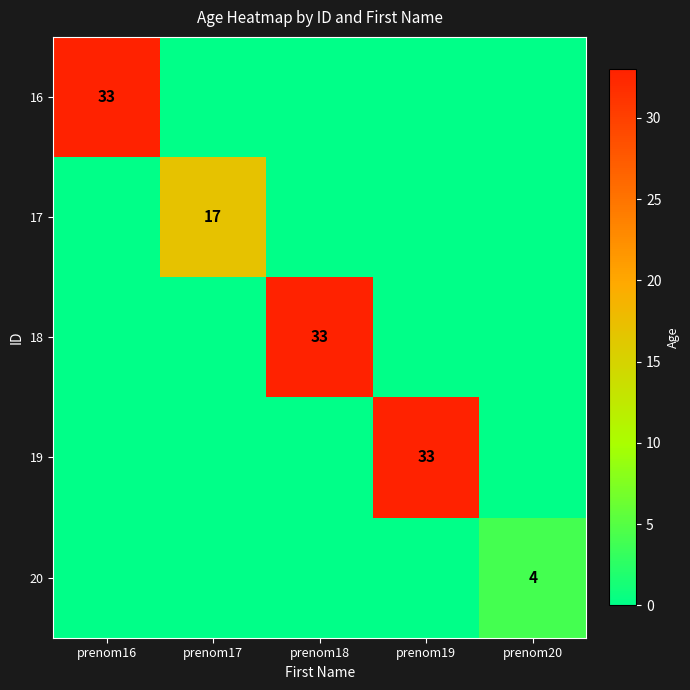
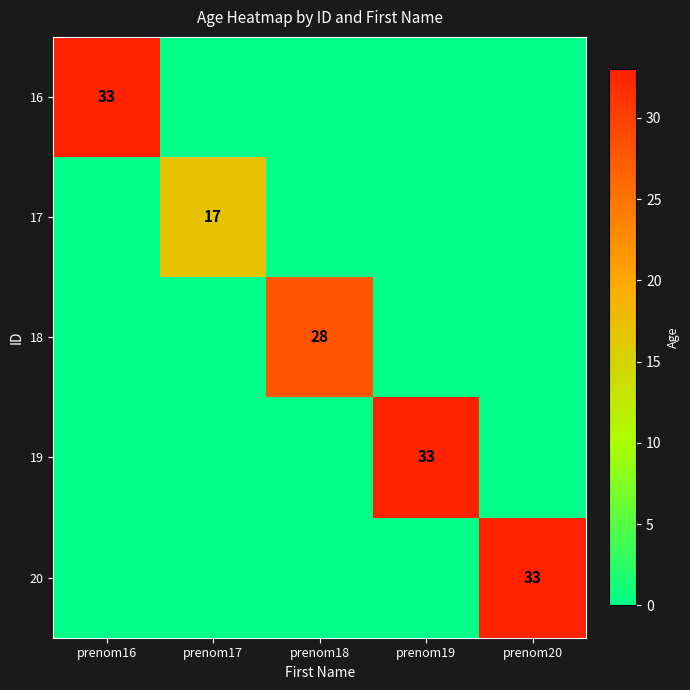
  {
    "16": {
      "prenom16": 33
    },
    "17": {
      "prenom17": 17
    },
    "18": {
-     "prenom18": 33
+     "prenom18": 28
    },
    "19": {
      "prenom19": 33
    },
    "20": {
-     "prenom20": 4
+     "prenom20": 33
    }
  }
